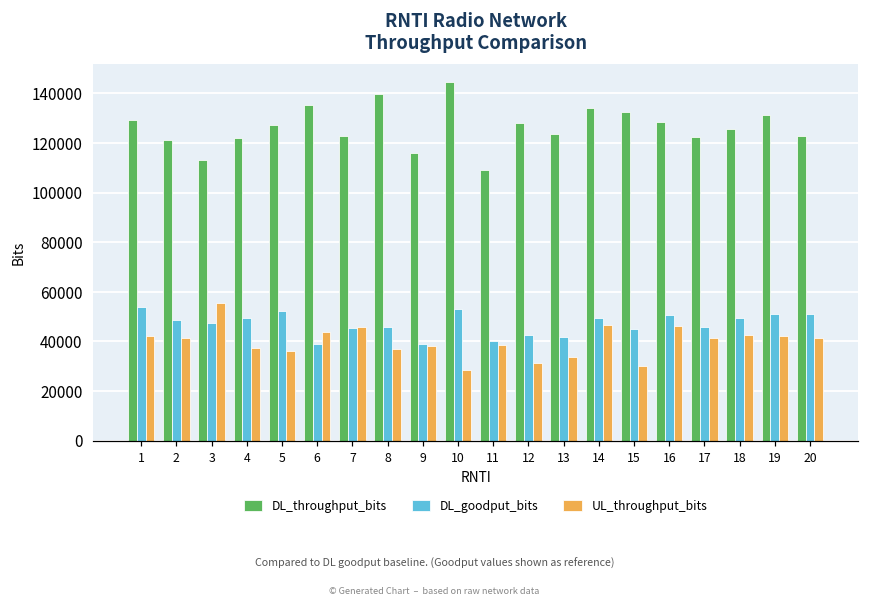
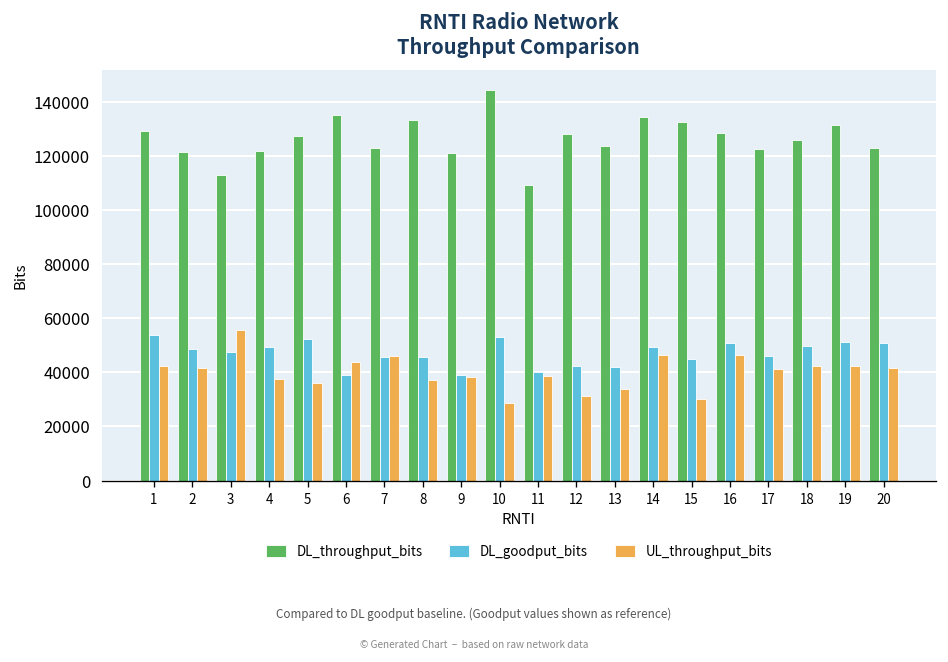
  {
    "DL_throughput_bits": {
      "1": 129000,
      "2": 121000,
      "3": 113000,
      "4": 122000,
      "5": 127000,
      "6": 135000,
      "7": 123000,
-     "8": 140000,
-     "9": 116000,
+     "8": 133000,
+     "9": 121000,
      "10": 144000,
      "11": 109000,
      "12": 128000,
      "13": 124000,
      "14": 134000,
      "15": 132000,
      "16": 128000,
      "17": 122000,
      "18": 126000,
      "19": 131000,
      "20": 123000
    },
    "DL_goodput_bits": {
      "1": 54000,
      "2": 49000,
      "3": 48000,
      "4": 49000,
      "5": 52000,
      "6": 39000,
      "7": 46000,
      "8": 46000,
      "9": 39000,
      "10": 53000,
      "11": 40000,
      "12": 42000,
      "13": 42000,
      "14": 49000,
      "15": 45000,
      "16": 51000,
      "17": 46000,
      "18": 50000,
      "19": 51000,
      "20": 51000
    },
    "UL_throughput_bits": {
      "1": 42000,
      "2": 42000,
      "3": 56000,
      "4": 38000,
      "5": 36000,
      "6": 44000,
      "7": 46000,
      "8": 37000,
      "9": 38000,
      "10": 29000,
      "11": 38000,
      "12": 31000,
      "13": 34000,
      "14": 46000,
      "15": 30000,
      "16": 46000,
      "17": 41000,
      "18": 43000,
      "19": 42000,
      "20": 41000
    }
  }
